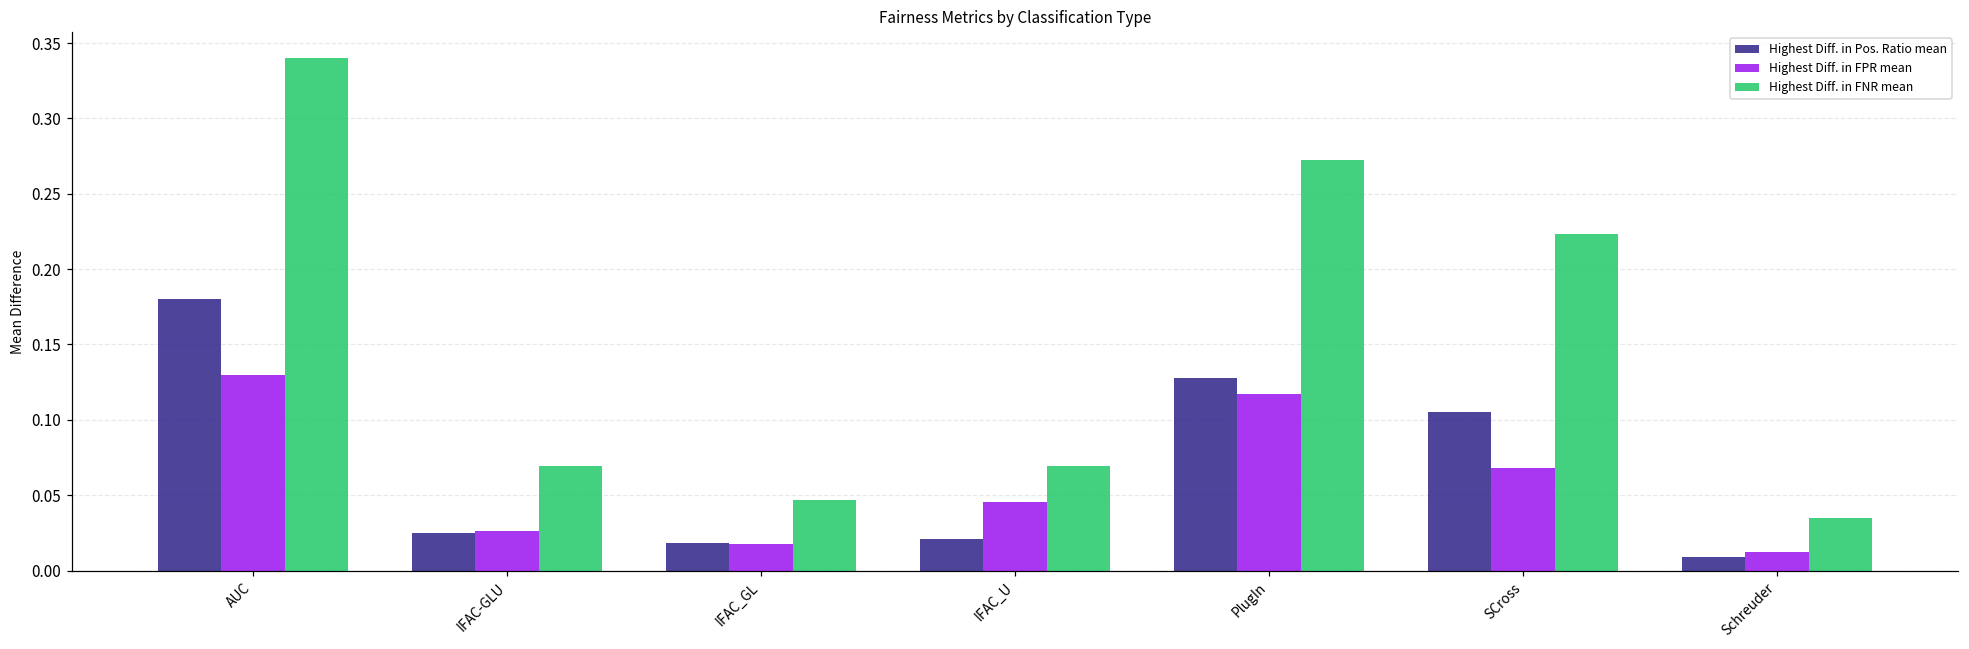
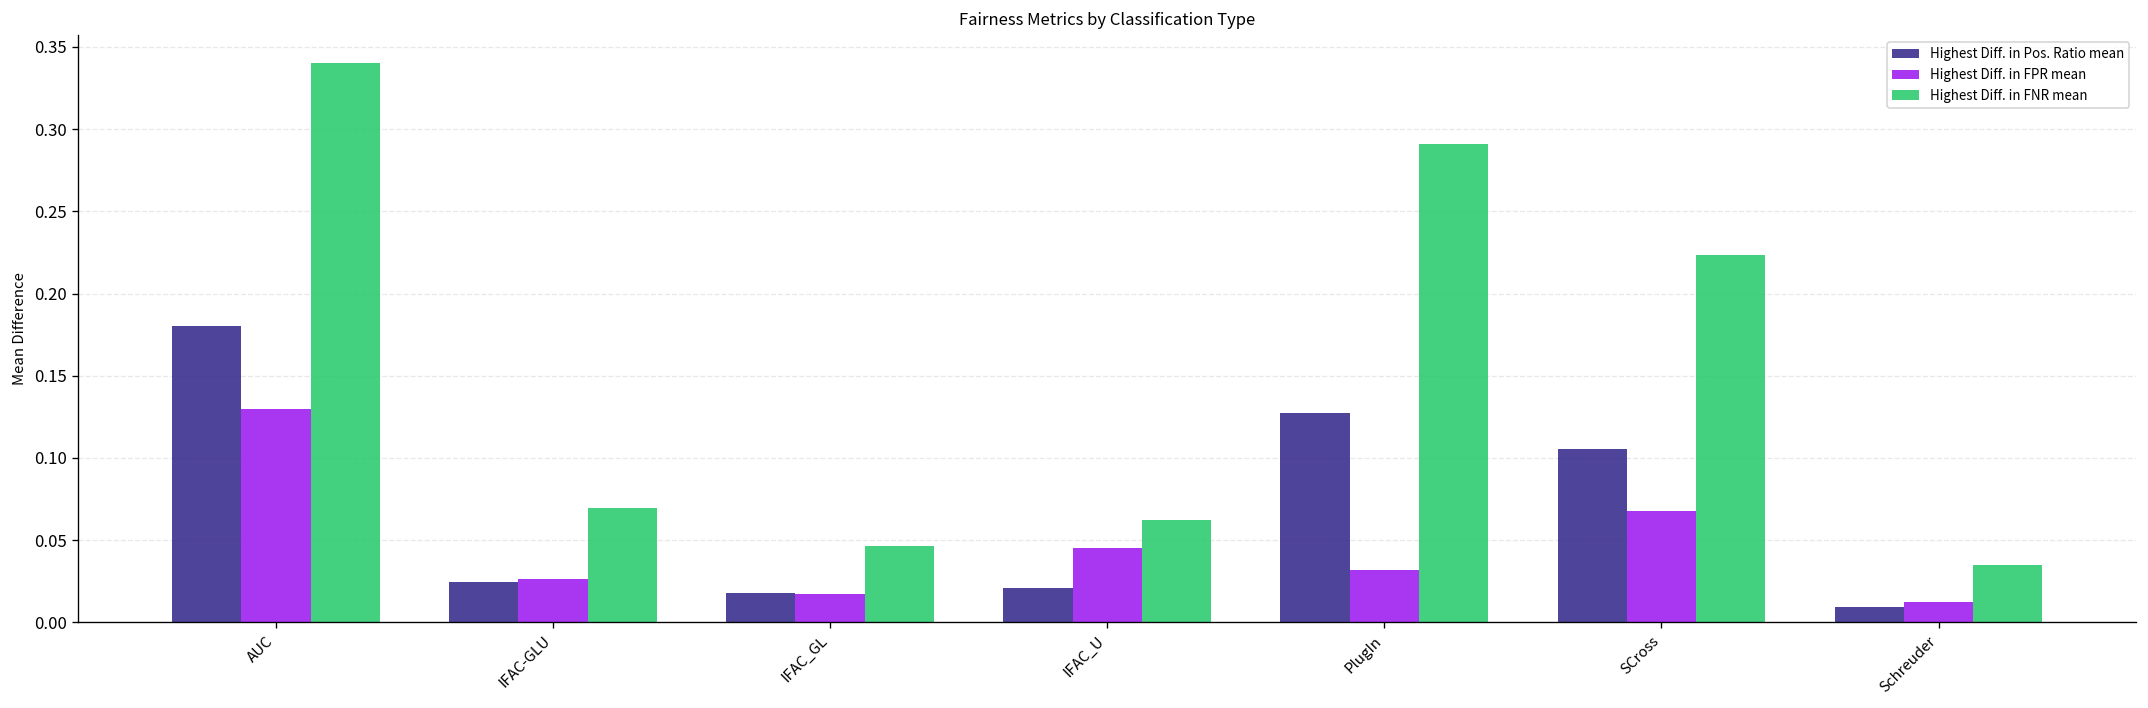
  {
    "Highest Diff. in Pos. Ratio mean": {
      "AUC": 0.180,
      "IFAC-GLU": 0.025,
      "IFAC_GL": 0.018,
      "IFAC_U": 0.021,
      "PlugIn": 0.127,
      "SCross": 0.105,
      "Schreuder": 0.009
    },
    "Highest Diff. in FPR mean": {
      "AUC": 0.130,
      "IFAC-GLU": 0.026,
      "IFAC_GL": 0.017,
      "IFAC_U": 0.045,
-     "PlugIn": 0.117,
+     "PlugIn": 0.032,
      "SCross": 0.068,
      "Schreuder": 0.012
    },
    "Highest Diff. in FNR mean": {
      "AUC": 0.340,
      "IFAC-GLU": 0.069,
      "IFAC_GL": 0.047,
-     "IFAC_U": 0.069,
-     "PlugIn": 0.272,
+     "IFAC_U": 0.062,
+     "PlugIn": 0.291,
      "SCross": 0.223,
      "Schreuder": 0.035
    }
  }
